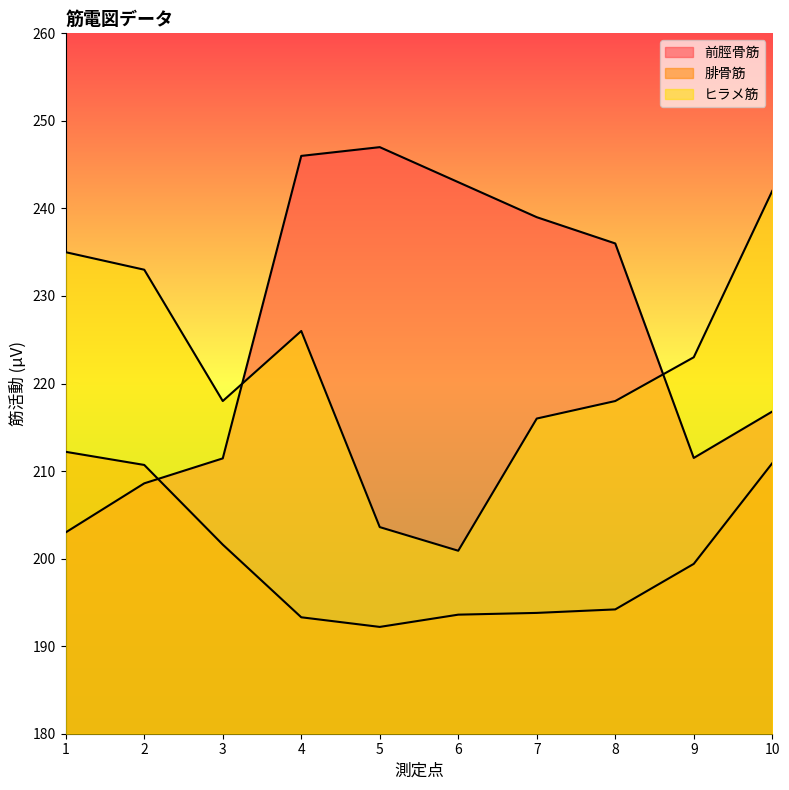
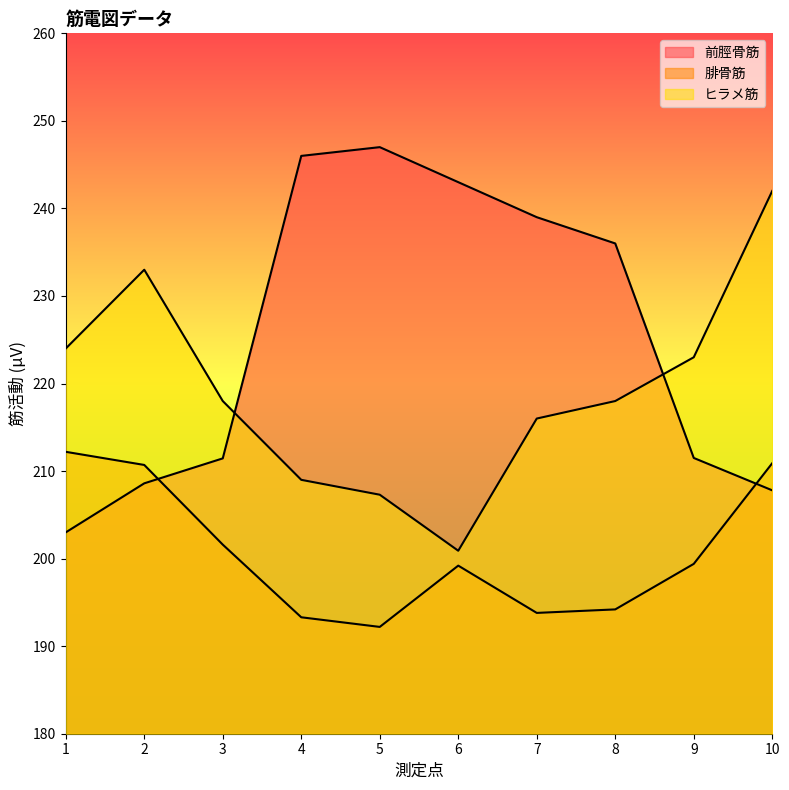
  {
    "前脛骨筋": {
      "1": 203,
      "2": 209,
      "3": 211,
      "4": 246,
      "5": 247,
      "6": 243,
      "7": 239,
      "8": 236,
      "9": 212,
-     "10": 217
+     "10": 208
    },
    "腓骨筋": {
      "1": 212,
      "2": 211,
      "3": 202,
      "4": 193,
      "5": 192,
-     "6": 194,
+     "6": 199,
      "7": 194,
      "8": 194,
      "9": 199,
      "10": 211
    },
    "ヒラメ筋": {
-     "1": 235,
+     "1": 224,
      "2": 233,
      "3": 218,
-     "4": 226,
-     "5": 204,
+     "4": 209,
+     "5": 207,
      "6": 201,
      "7": 216,
      "8": 218,
      "9": 223,
      "10": 242
    }
  }
